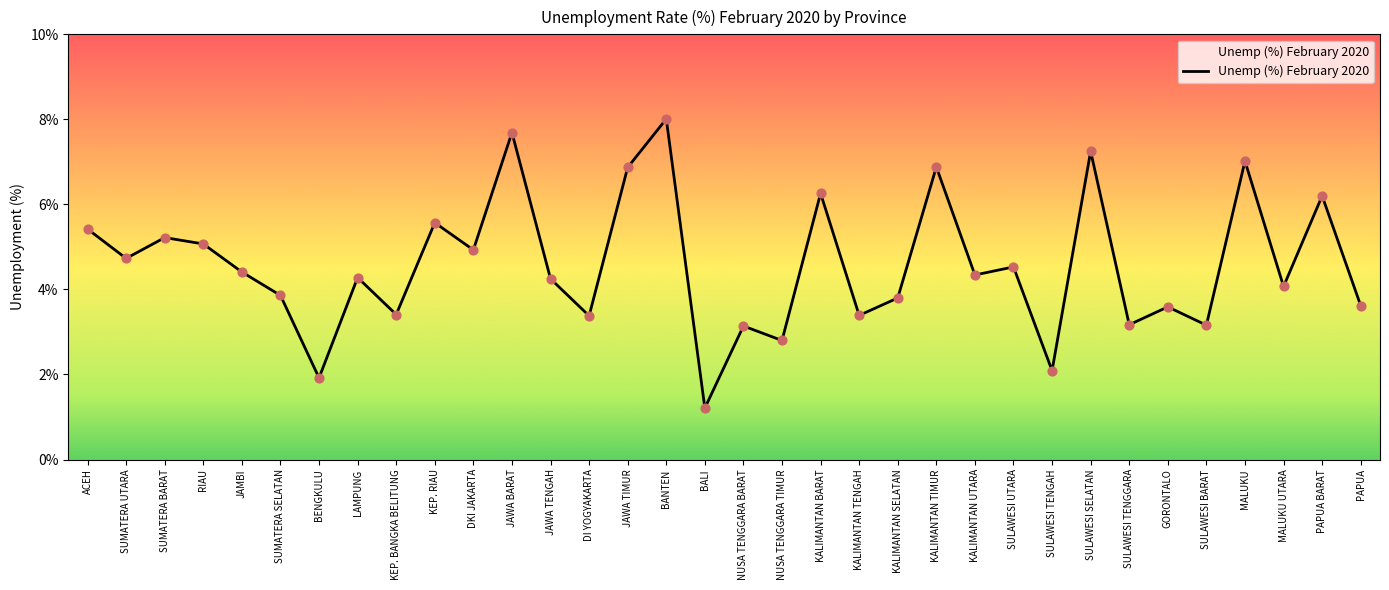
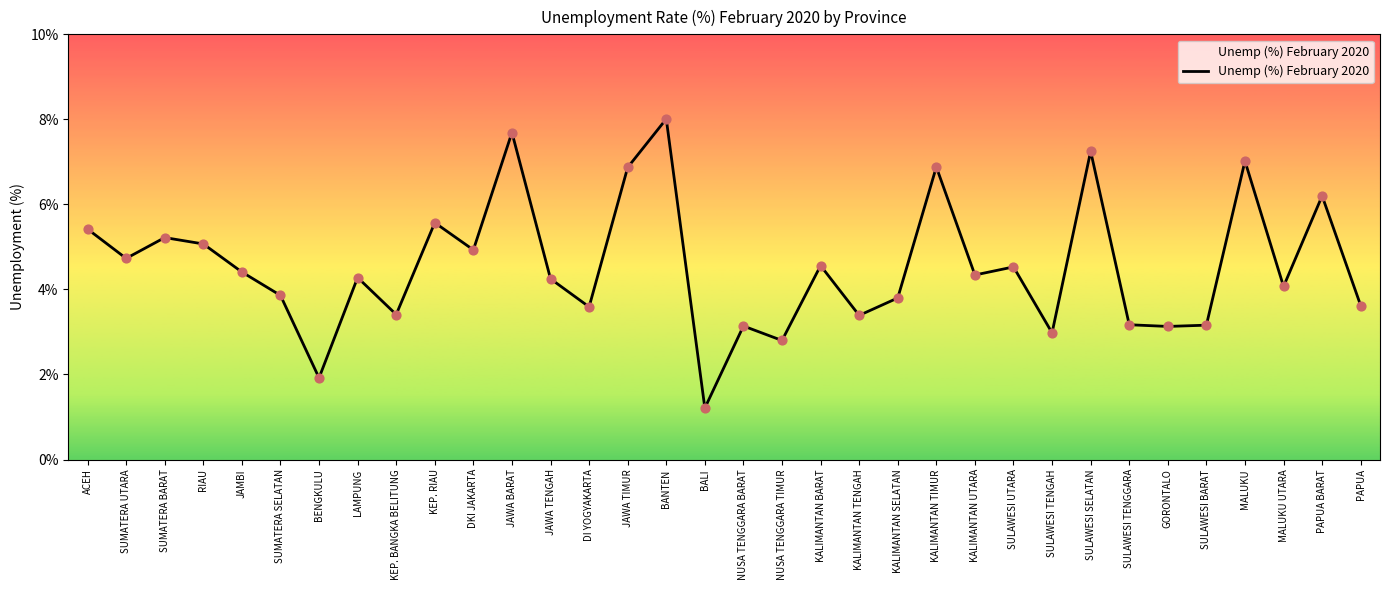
  {
    "ACEH": "5.4%",
    "SUMATERA UTARA": "4.7%",
    "SUMATERA BARAT": "5.2%",
    "RIAU": "5.1%",
    "JAMBI": "4.4%",
    "SUMATERA SELATAN": "3.9%",
    "BENGKULU": "1.9%",
    "LAMPUNG": "4.3%",
    "KEP. BANGKA BELITUNG": "3.4%",
    "KEP. RIAU": "5.6%",
    "DKI JAKARTA": "4.9%",
    "JAWA BARAT": "7.7%",
    "JAWA TENGAH": "4.3%",
-   "DI YOGYAKARTA": "3.4%",
+   "DI YOGYAKARTA": "3.6%",
    "JAWA TIMUR": "6.9%",
    "BANTEN": "8.0%",
    "BALI": "1.2%",
    "NUSA TENGGARA BARAT": "3.1%",
    "NUSA TENGGARA TIMUR": "2.8%",
-   "KALIMANTAN BARAT": "6.3%",
+   "KALIMANTAN BARAT": "4.6%",
    "KALIMANTAN TENGAH": "3.4%",
    "KALIMANTAN SELATAN": "3.8%",
    "KALIMANTAN TIMUR": "6.9%",
    "KALIMANTAN UTARA": "4.3%",
    "SULAWESI UTARA": "4.5%",
-   "SULAWESI TENGAH": "2.1%",
+   "SULAWESI TENGAH": "3.0%",
    "SULAWESI SELATAN": "7.3%",
    "SULAWESI TENGGARA": "3.2%",
-   "GORONTALO": "3.6%",
+   "GORONTALO": "3.1%",
    "SULAWESI BARAT": "3.2%",
    "MALUKU": "7.0%",
    "MALUKU UTARA": "4.1%",
    "PAPUA BARAT": "6.2%",
    "PAPUA": "3.6%"
  }
